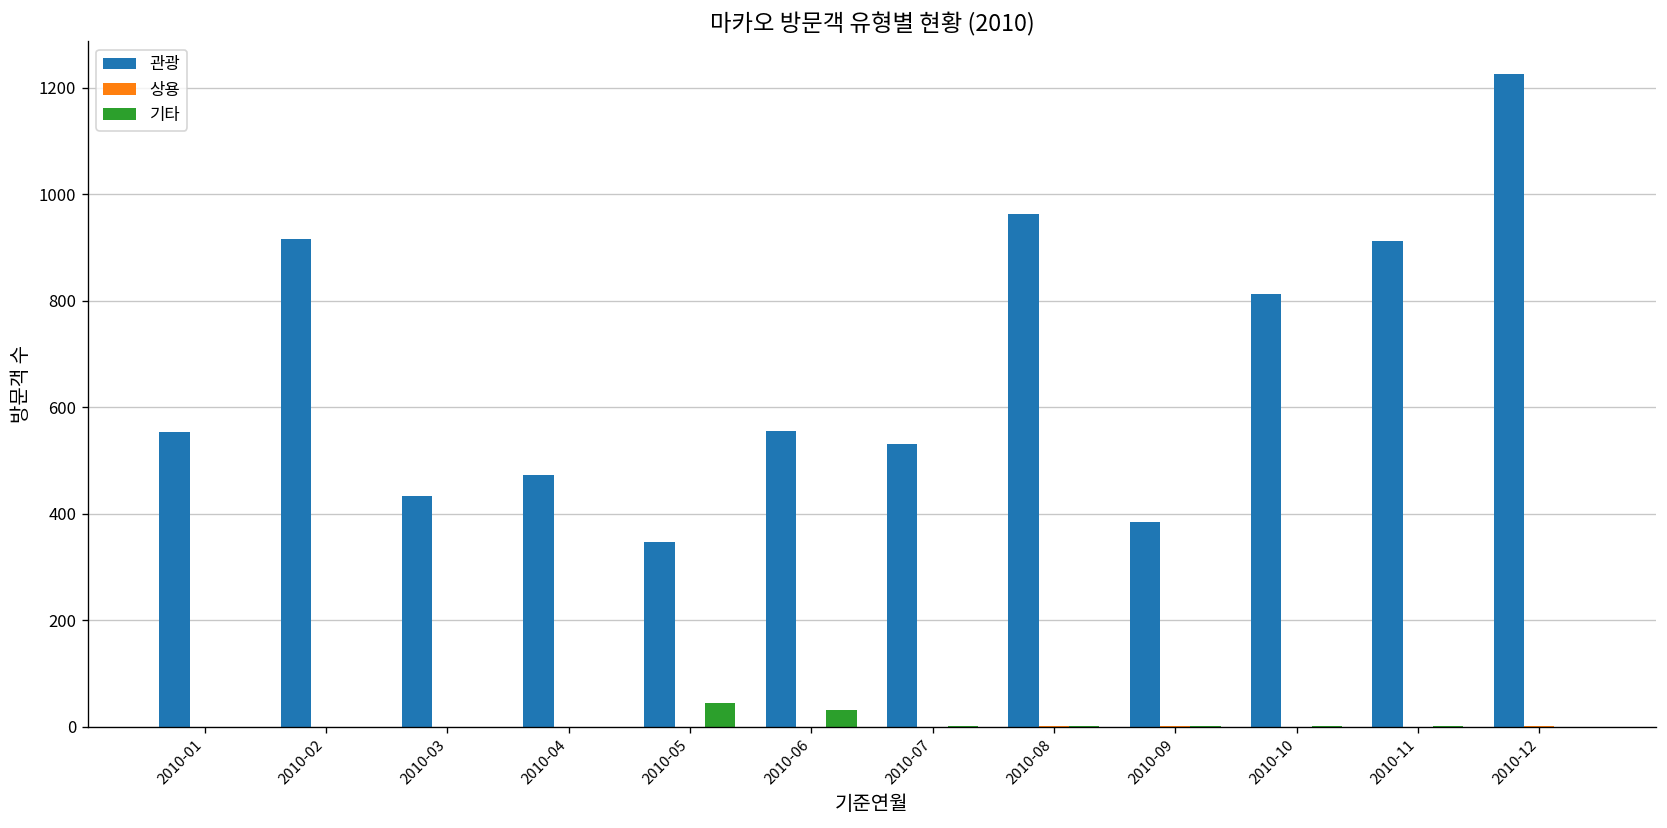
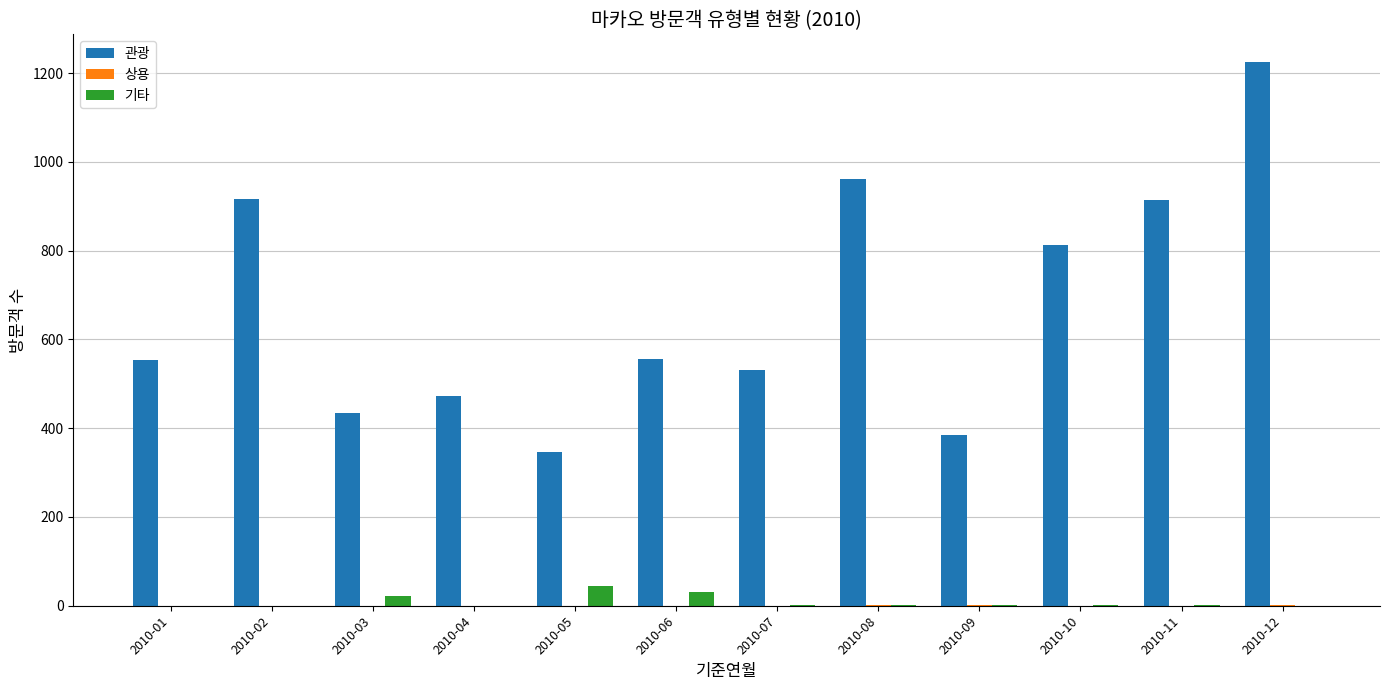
  {
    "관광": {
      "2010-01": 550,
      "2010-02": 920,
      "2010-03": 430,
      "2010-04": 470,
      "2010-05": 350,
      "2010-06": 560,
      "2010-07": 530,
      "2010-08": 960,
      "2010-09": 390,
      "2010-10": 810,
      "2010-11": 910,
      "2010-12": 1230
    },
    "상용": {
      "2010-01": 0,
      "2010-02": 0,
      "2010-03": 0,
      "2010-04": 0,
      "2010-05": 0,
      "2010-06": 0,
      "2010-07": 0,
      "2010-10": 0,
      "2010-11": 0
    },
    "기타": {
      "2010-01": 0,
      "2010-02": 0,
-     "2010-03": 0,
+     "2010-03": 20,
      "2010-04": 0,
      "2010-05": 40,
      "2010-06": 30,
      "2010-12": 0
    }
  }
